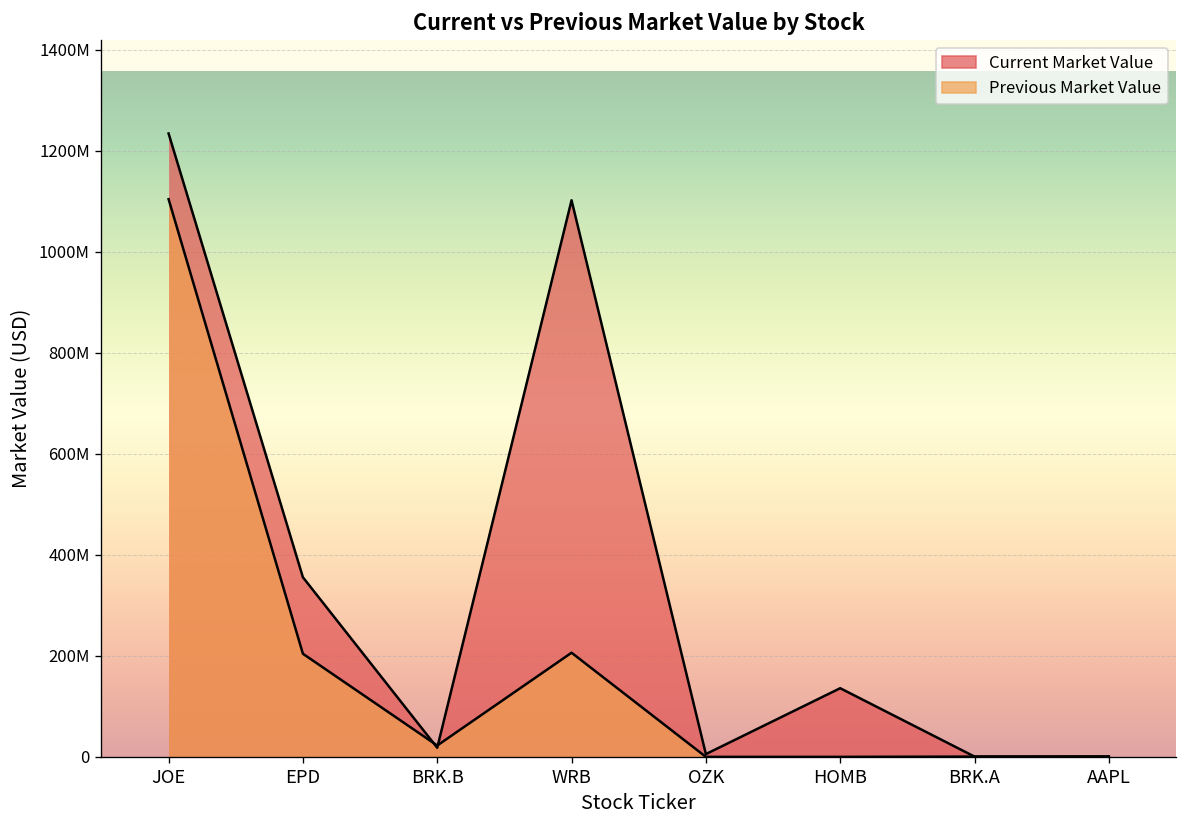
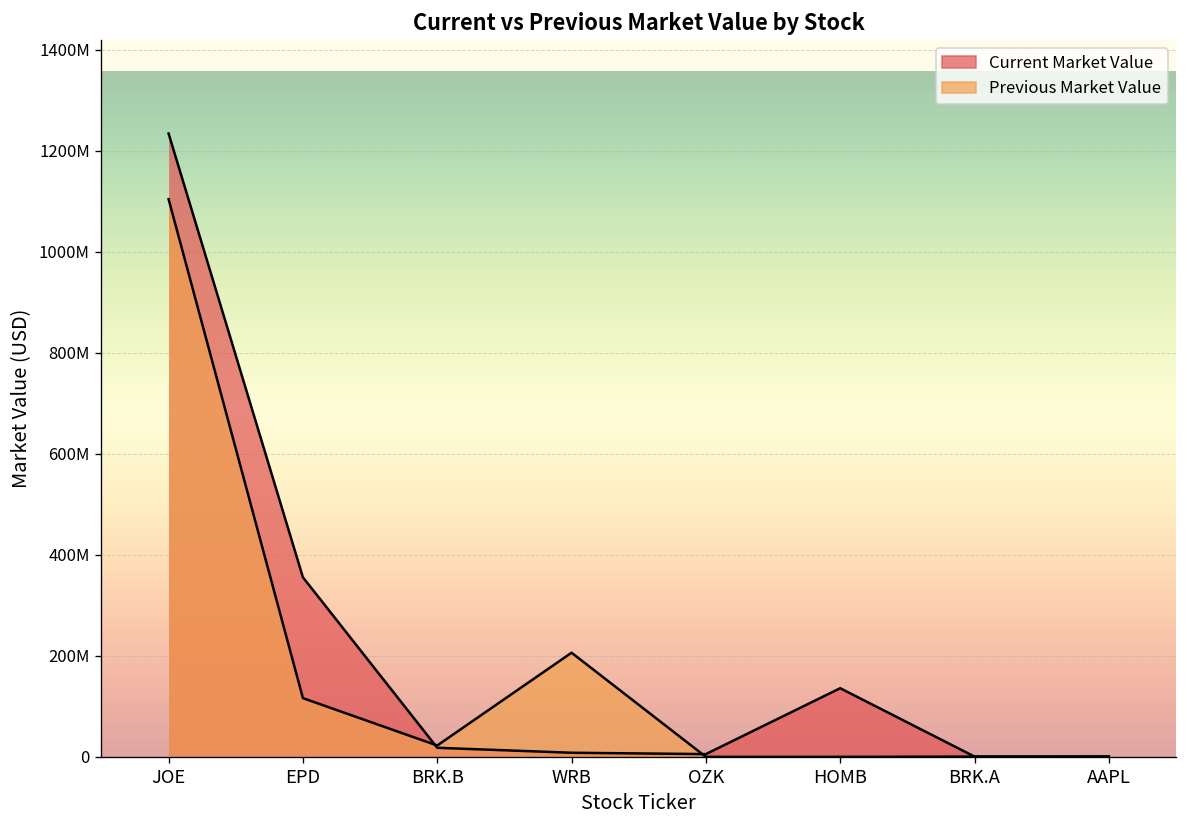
  {
    "Current Market Value": {
      "JOE": 1230000000,
      "EPD": 360000000,
-     "WRB": 1100000000,
+     "WRB": 10000000,
      "HOMB": 140000000
    },
    "Previous Market Value": {
      "JOE": 1100000000,
-     "EPD": 200000000,
+     "EPD": 120000000,
      "WRB": 210000000,
      "HOMB": 0
    }
  }
